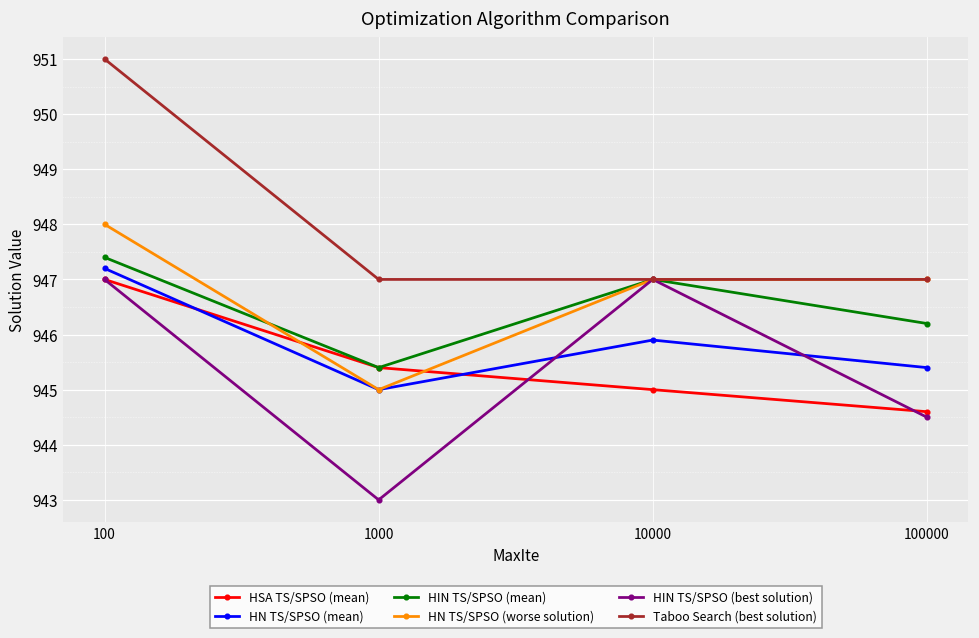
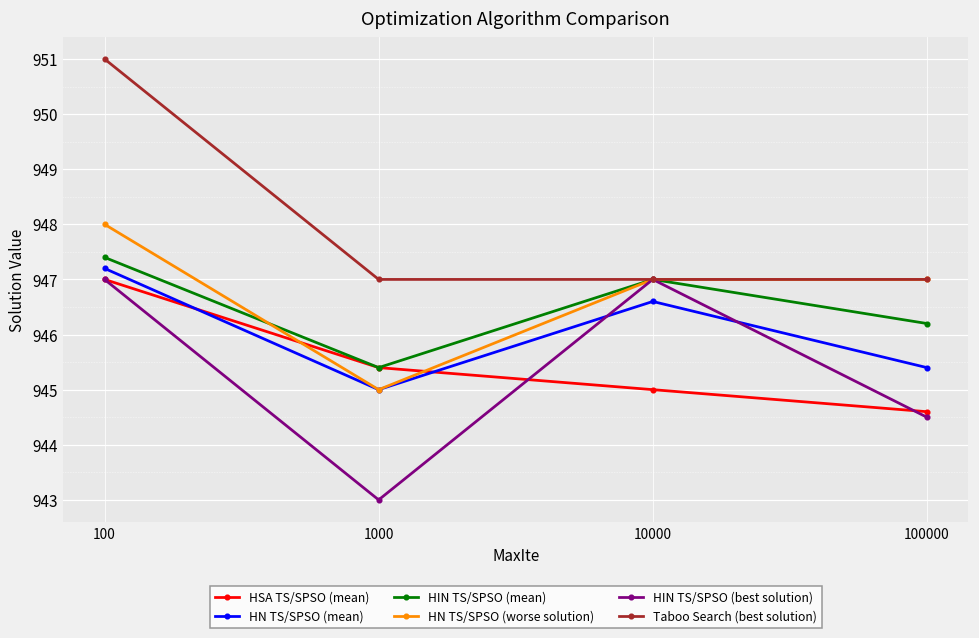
  {
    "HSA TS/SPSO (mean)": {
      "10000": 945.0,
      "100000": 944.6
    },
    "HN TS/SPSO (mean)": {
      "100": 947.2,
-     "10000": 945.9,
+     "10000": 946.6,
      "100000": 945.4
    },
    "HIN TS/SPSO (mean)": {
      "100": 947.4,
      "100000": 946.2
    },
    "HN TS/SPSO (worse solution)": {
      "100": 948.0
    },
    "HIN TS/SPSO (best solution)": {
      "1000": 943.0,
      "100000": 944.5
    },
    "Taboo Search (best solution)": {
      "100": 951.0,
      "1000": 947.0
    }
  }
